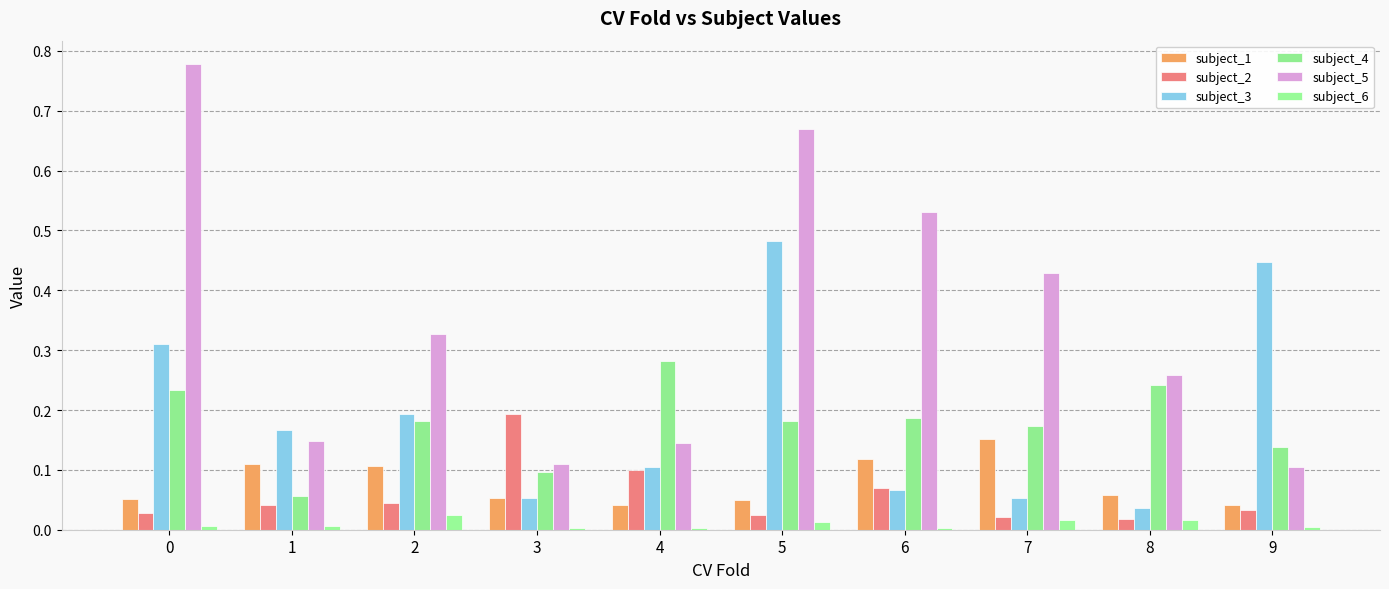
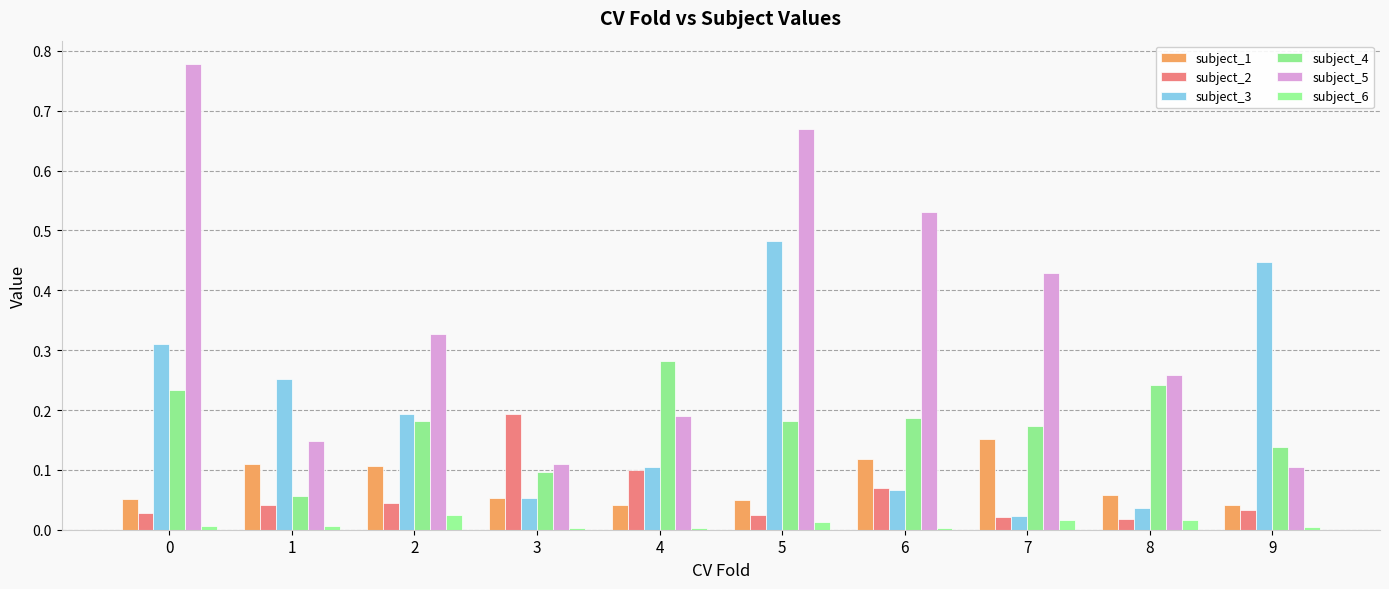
  {
    "subject_3": {
      "0": 0.31,
-     "1": 0.17,
+     "1": 0.25,
      "2": 0.19,
      "3": 0.05,
      "4": 0.11,
      "5": 0.48,
      "6": 0.07,
-     "7": 0.05,
+     "7": 0.02,
      "8": 0.04,
      "9": 0.45
    },
    "subject_5": {
      "0": 0.78,
      "1": 0.15,
      "2": 0.33,
      "3": 0.11,
-     "4": 0.14,
+     "4": 0.19,
      "5": 0.67,
      "6": 0.53,
      "7": 0.43,
      "8": 0.26,
      "9": 0.11
    }
  }
